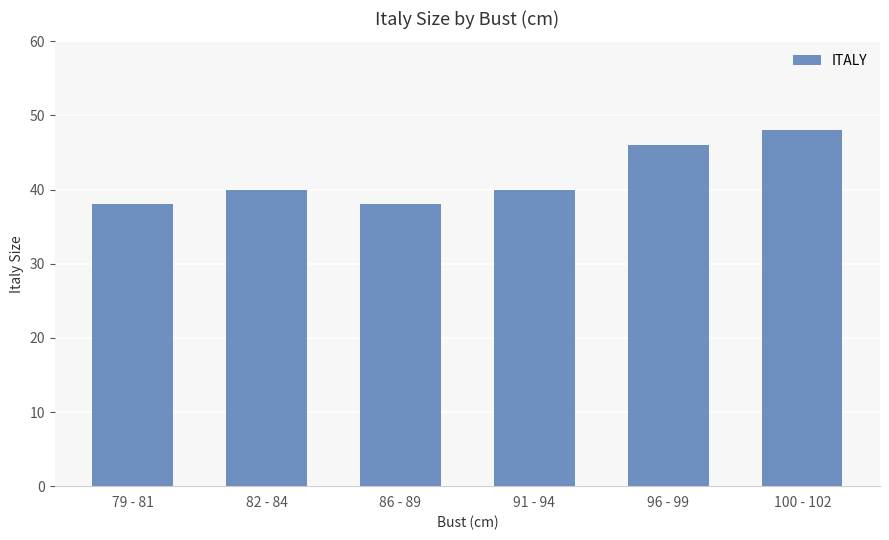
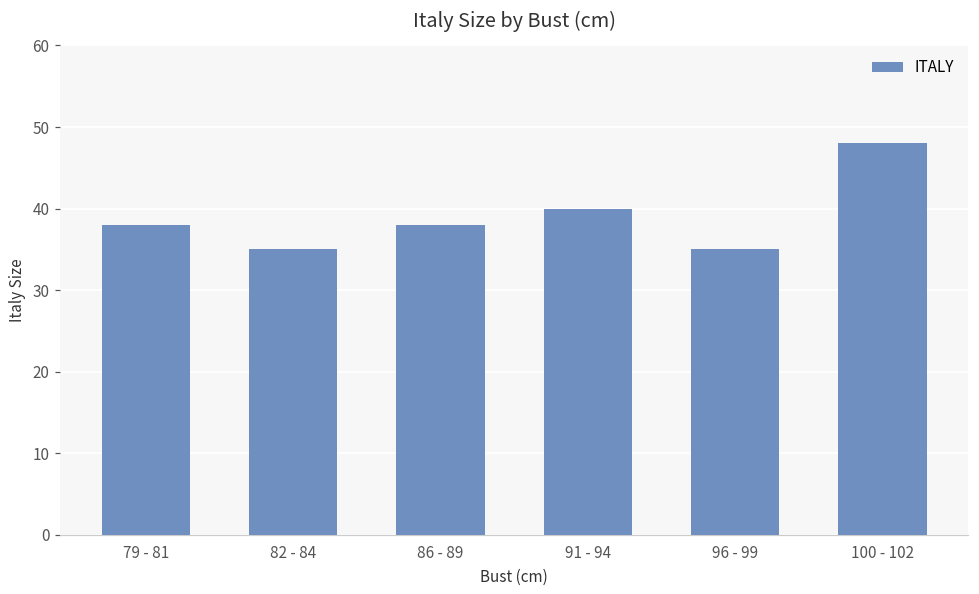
  {
    "79 - 81": 38,
-   "82 - 84": 40,
+   "82 - 84": 35,
    "86 - 89": 38,
    "91 - 94": 40,
-   "96 - 99": 46,
+   "96 - 99": 35,
    "100 - 102": 48
  }
